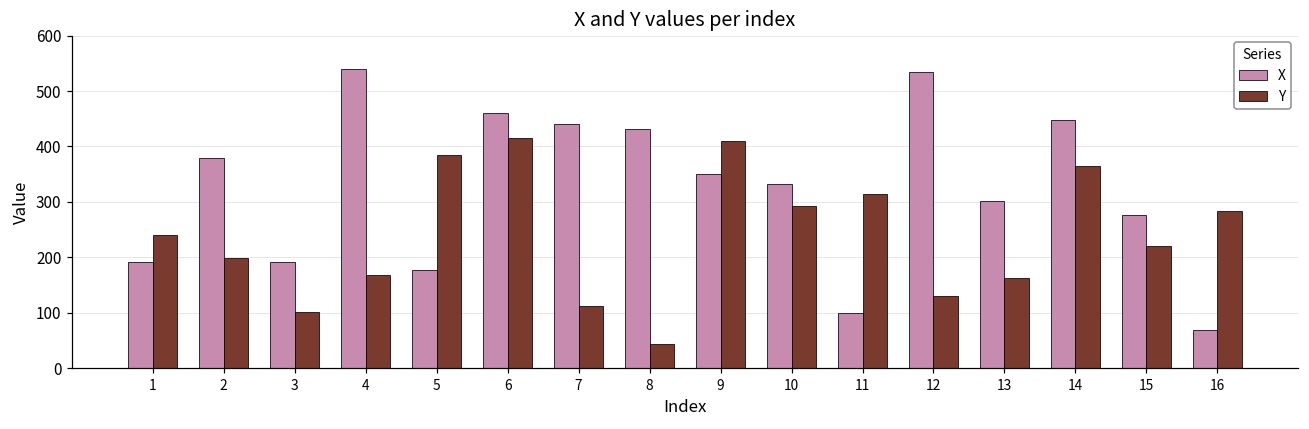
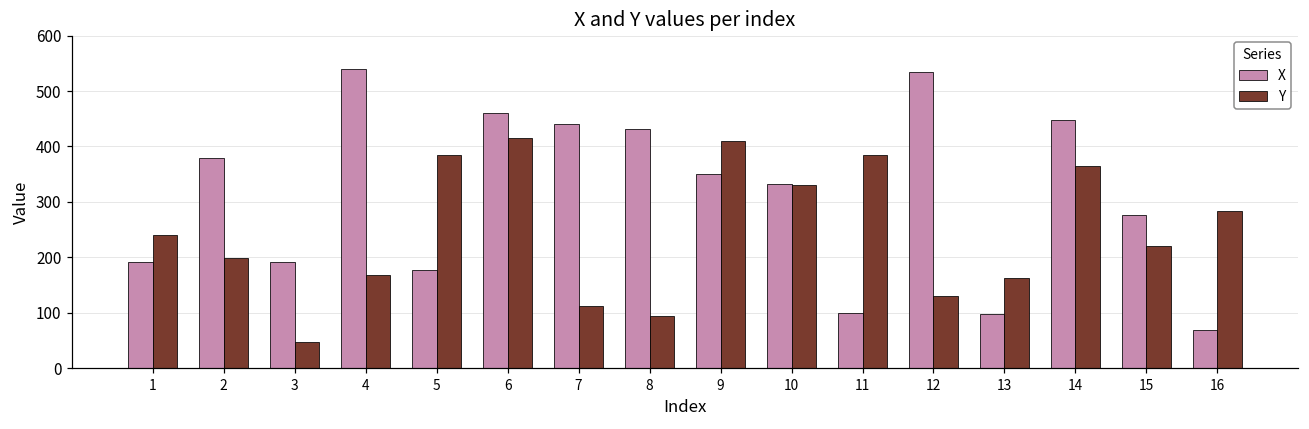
  {
    "X": {
      "1": 190,
      "2": 380,
      "3": 190,
      "4": 540,
      "5": 180,
      "6": 460,
      "7": 440,
      "8": 430,
      "9": 350,
      "10": 330,
      "11": 100,
      "12": 540,
-     "13": 300,
+     "13": 100,
      "14": 450,
      "15": 280,
      "16": 70
    },
    "Y": {
      "1": 240,
      "2": 200,
-     "3": 100,
+     "3": 50,
      "4": 170,
      "5": 390,
      "6": 420,
      "7": 110,
-     "8": 40,
+     "8": 90,
      "9": 410,
-     "10": 290,
-     "11": 310,
+     "10": 330,
+     "11": 390,
      "12": 130,
      "13": 160,
      "14": 360,
      "15": 220,
      "16": 280
    }
  }
